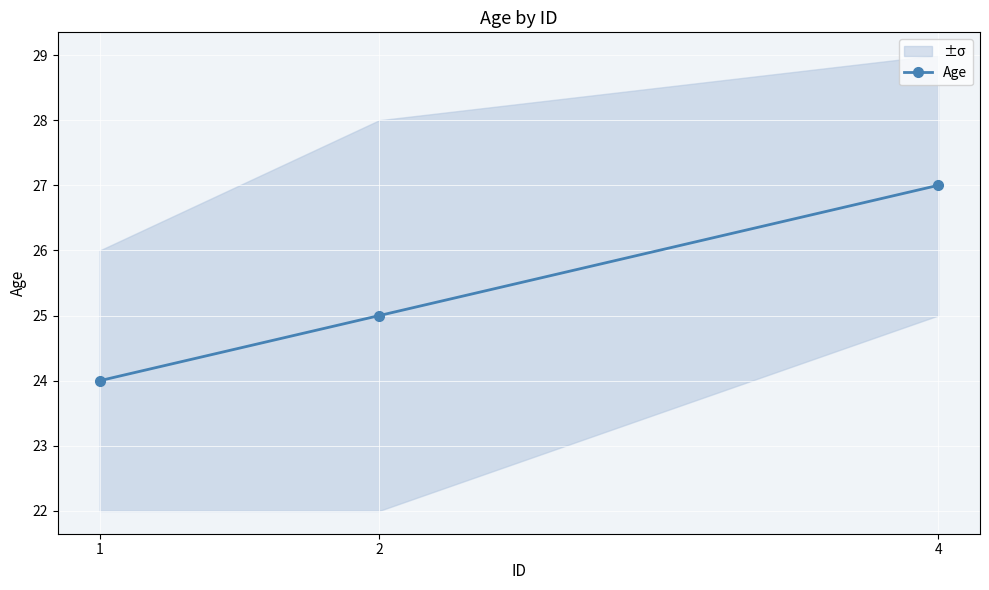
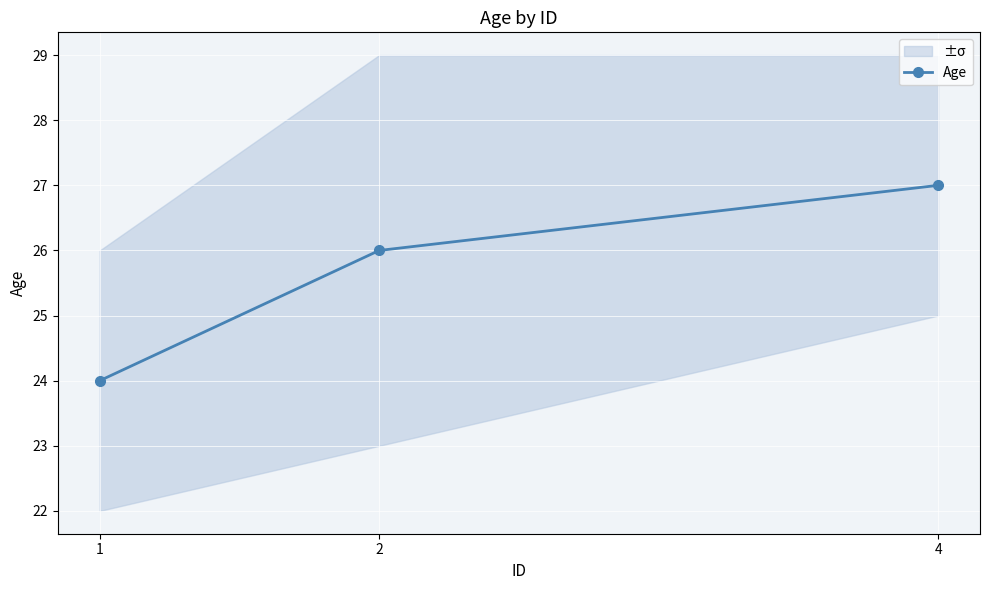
  {
    "Age": {
      "1": 24,
-     "2": 25,
+     "2": 26,
      "4": 27
    }
  }
